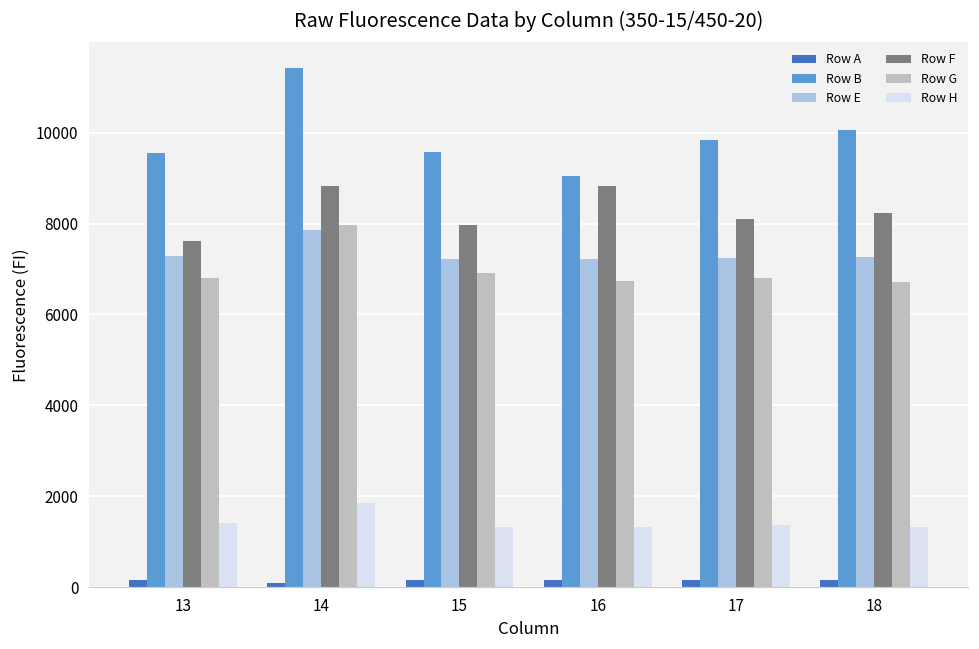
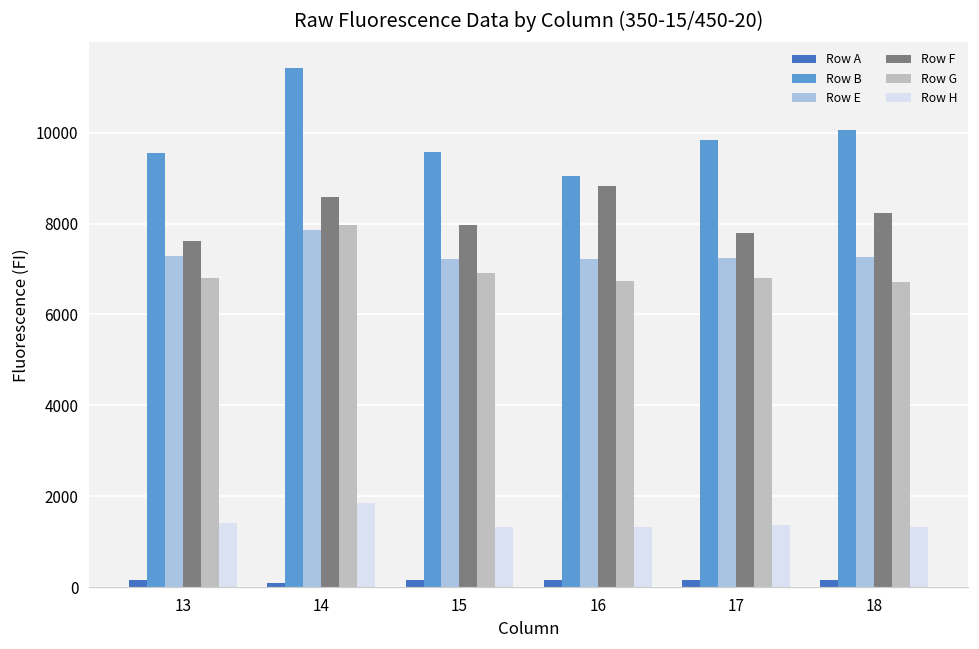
  {
    "Row F": {
      "13": 7600,
-     "14": 8800,
+     "14": 8600,
      "15": 8000,
      "16": 8800,
-     "17": 8100,
+     "17": 7800,
      "18": 8200
    }
  }
